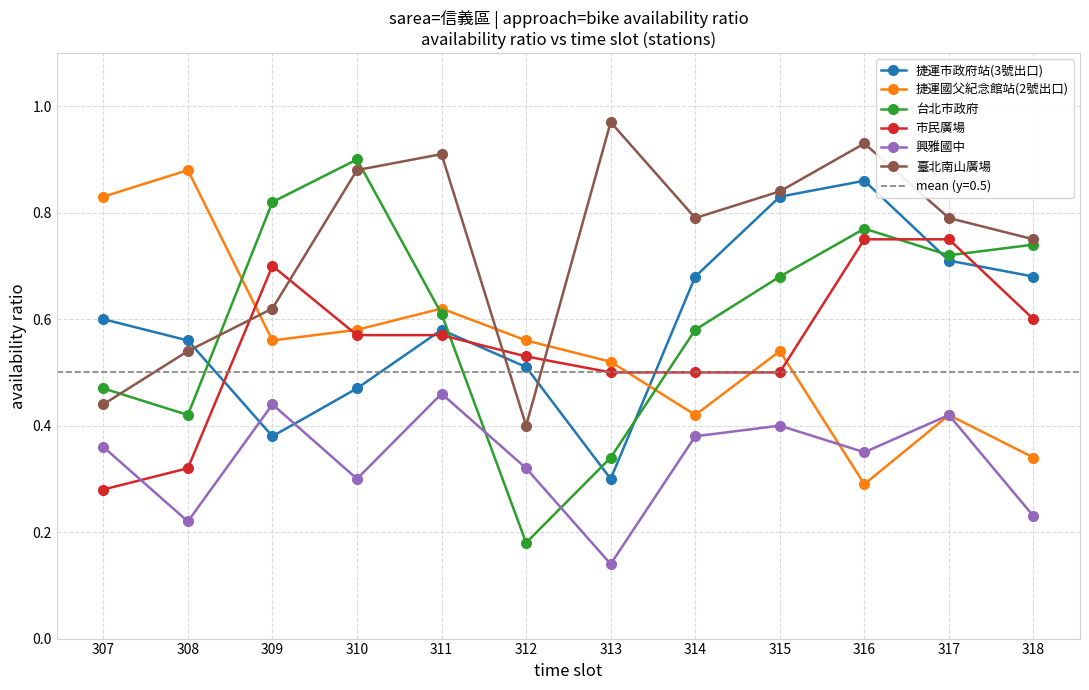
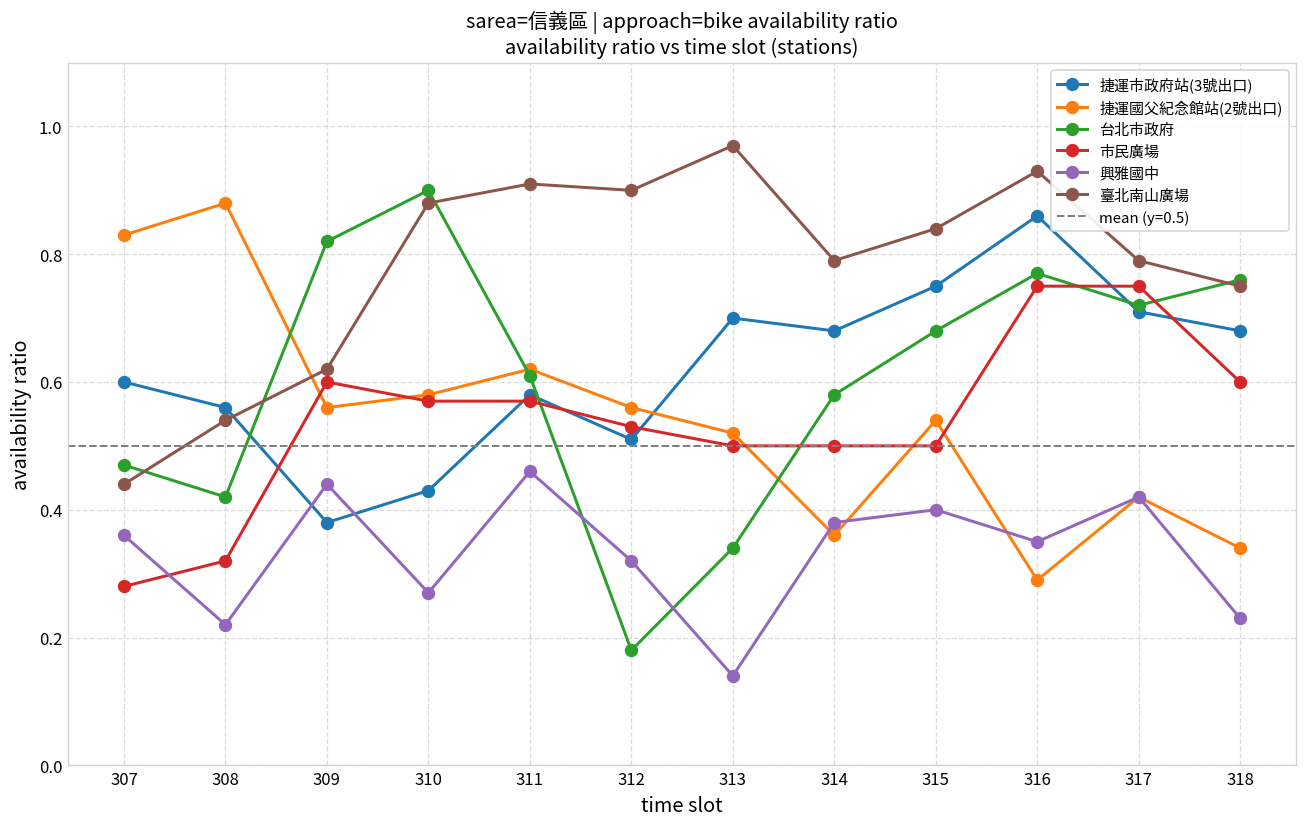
  {
    "捷運市政府站(3號出口)": {
      "307": 0.60,
      "308": 0.56,
      "309": 0.38,
-     "310": 0.47,
+     "310": 0.43,
      "311": 0.58,
      "312": 0.51,
-     "313": 0.3,
+     "313": 0.7,
      "314": 0.68,
-     "315": 0.83,
+     "315": 0.75,
      "316": 0.86,
      "317": 0.71,
      "318": 0.68
    },
    "捷運國父紀念館站(2號出口)": {
      "307": 0.83,
      "308": 0.88,
      "309": 0.56,
      "310": 0.58,
      "311": 0.62,
      "312": 0.56,
      "313": 0.52,
-     "314": 0.42,
+     "314": 0.36,
      "315": 0.54,
      "316": 0.29,
      "318": 0.34
    },
    "台北市政府": {
      "307": 0.47,
      "308": 0.42,
      "309": 0.82,
      "310": 0.90,
      "311": 0.61,
      "312": 0.18,
      "313": 0.34,
      "314": 0.58,
      "315": 0.68,
      "316": 0.77,
      "317": 0.72,
-     "318": 0.74
+     "318": 0.76
    },
    "市民廣場": {
      "307": 0.28,
      "308": 0.32,
-     "309": 0.7,
+     "309": 0.6,
      "310": 0.57,
      "311": 0.57,
      "312": 0.53,
      "313": 0.5,
      "314": 0.5,
      "315": 0.5,
      "316": 0.75,
      "317": 0.75,
      "318": 0.6
    },
    "興雅國中": {
      "307": 0.36,
      "308": 0.22,
      "309": 0.44,
-     "310": 0.30,
+     "310": 0.27,
      "311": 0.46,
      "312": 0.32,
      "313": 0.14,
      "314": 0.38,
      "315": 0.40,
      "316": 0.35,
      "318": 0.23
    },
    "臺北南山廣場": {
      "307": 0.44,
      "308": 0.54,
      "309": 0.62,
      "310": 0.88,
      "311": 0.91,
-     "312": 0.4,
+     "312": 0.9,
      "313": 0.97,
      "314": 0.79,
      "315": 0.84,
      "316": 0.93,
      "317": 0.79,
      "318": 0.75
    }
  }
